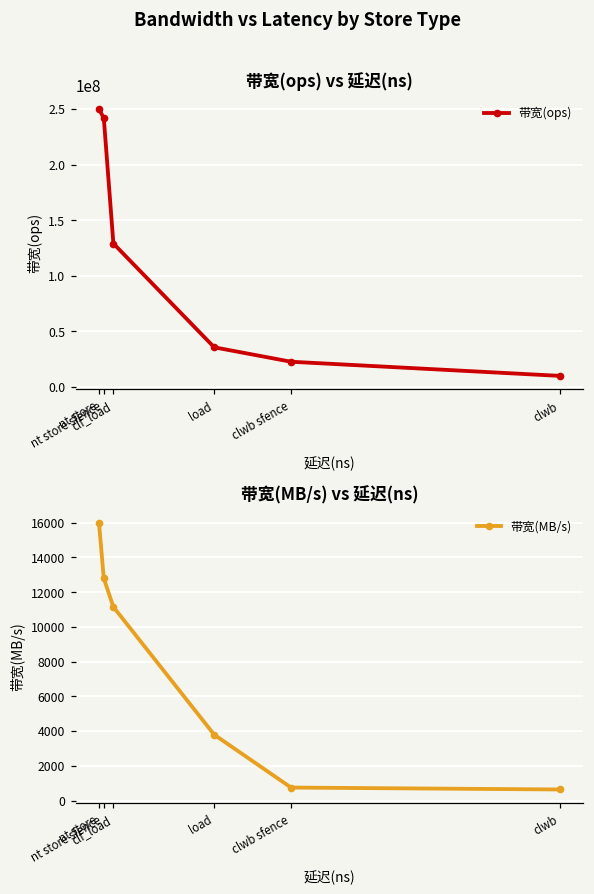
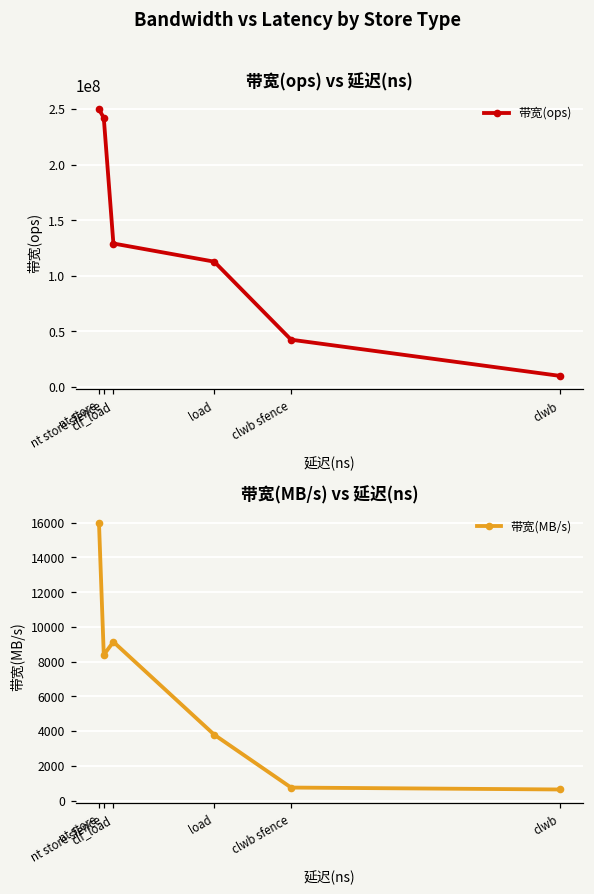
  {
    "带宽(ops) vs 延迟(ns)": {
      "nt store": 250000000,
      "nt store sfence": 242000000,
      "clf_load": 129000000,
-     "load": 36000000,
-     "clwb sfence": 23000000,
+     "load": 113000000,
+     "clwb sfence": 43000000,
      "clwb": 10000000
    },
    "带宽(MB/s) vs 延迟(ns)": {
      "nt store": 16000,
-     "nt store sfence": 12800,
-     "clf_load": 11200,
+     "nt store sfence": 8400,
+     "clf_load": 9100,
      "load": 3800,
      "clwb sfence": 800,
      "clwb": 600
    }
  }
